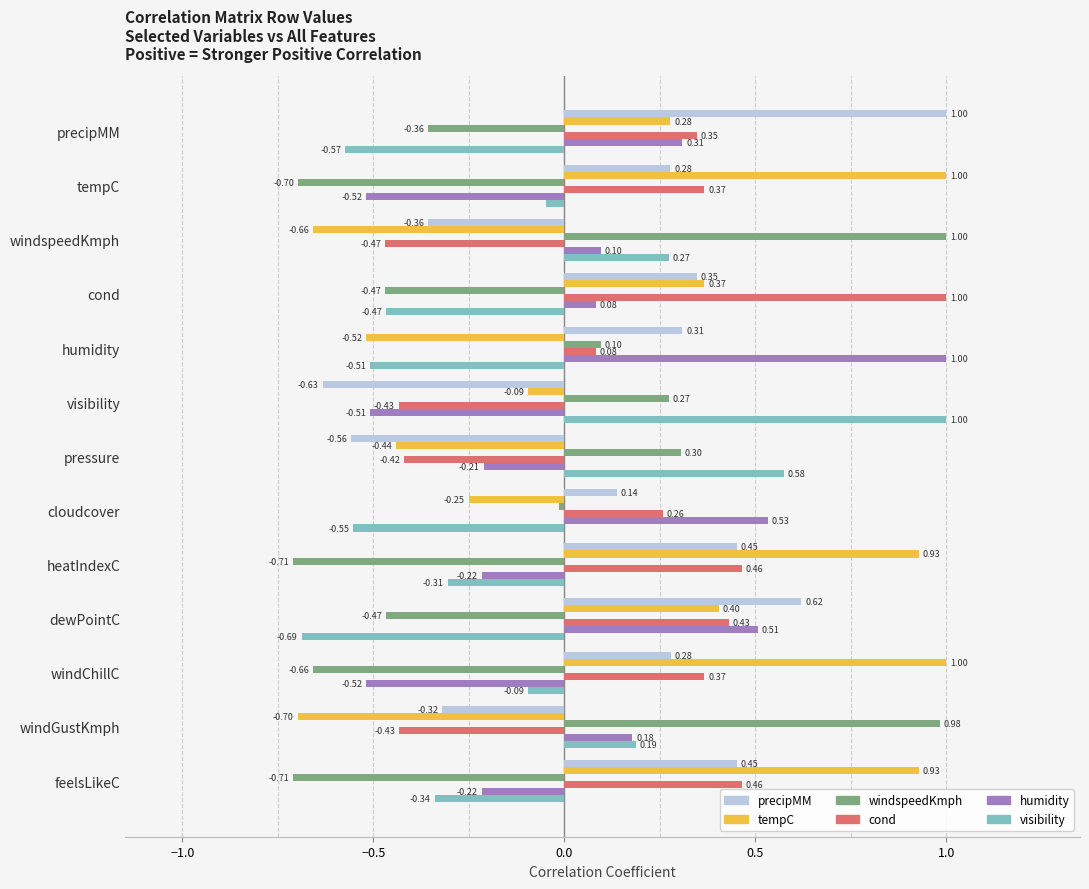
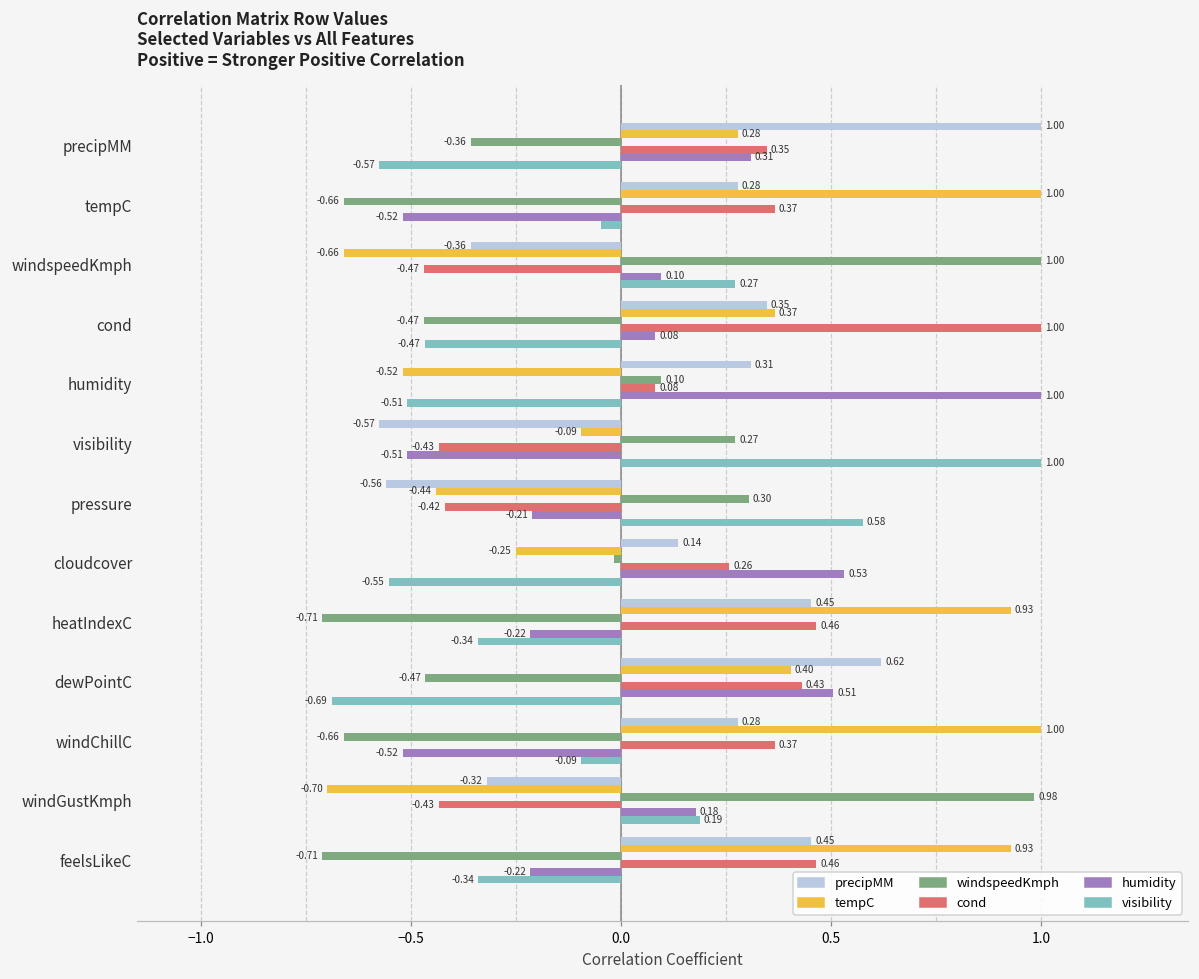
  {
    "precipMM": {
      "precipMM": 1.00,
      "tempC": 0.28,
      "windspeedKmph": -0.36,
      "cond": 0.35,
      "humidity": 0.31,
-     "visibility": -0.63,
+     "visibility": -0.57,
      "pressure": -0.56,
      "cloudcover": 0.14,
      "heatIndexC": 0.45,
      "dewPointC": 0.62,
      "windChillC": 0.28,
      "windGustKmph": -0.32,
      "feelsLikeC": 0.45
    },
    "tempC": {
      "precipMM": 0.28,
      "tempC": 1.00,
      "windspeedKmph": -0.66,
      "cond": 0.37,
      "humidity": -0.52,
      "visibility": -0.09,
      "pressure": -0.44,
      "cloudcover": -0.25,
      "heatIndexC": 0.93,
      "dewPointC": 0.40,
      "windChillC": 1.00,
      "windGustKmph": -0.70,
      "feelsLikeC": 0.93
    },
    "windspeedKmph": {
      "precipMM": -0.36,
-     "tempC": -0.70,
+     "tempC": -0.66,
      "windspeedKmph": 1.00,
      "cond": -0.47,
      "visibility": 0.27,
      "pressure": 0.30,
      "heatIndexC": -0.71,
      "dewPointC": -0.47,
      "windChillC": -0.66,
      "windGustKmph": 0.98,
      "feelsLikeC": -0.71
    },
    "cond": {
      "precipMM": 0.35,
      "tempC": 0.37,
      "windspeedKmph": -0.47,
      "cond": 1.00,
      "visibility": -0.43,
      "pressure": -0.42,
      "cloudcover": 0.26,
      "heatIndexC": 0.46,
      "dewPointC": 0.43,
      "windChillC": 0.37,
      "windGustKmph": -0.43,
      "feelsLikeC": 0.46
    },
    "humidity": {
      "precipMM": 0.31,
      "tempC": -0.52,
      "windspeedKmph": 0.10,
      "cond": 0.08,
      "humidity": 1.00,
      "visibility": -0.51,
      "pressure": -0.21,
      "cloudcover": 0.53,
      "heatIndexC": -0.22,
      "dewPointC": 0.51,
      "windChillC": -0.52,
      "feelsLikeC": -0.22
    },
    "visibility": {
      "precipMM": -0.57,
      "windspeedKmph": 0.27,
      "cond": -0.47,
      "humidity": -0.51,
      "visibility": 1.00,
      "pressure": 0.58,
      "cloudcover": -0.55,
-     "heatIndexC": -0.31,
+     "heatIndexC": -0.34,
      "dewPointC": -0.69,
      "windChillC": -0.09,
      "feelsLikeC": -0.34
    }
  }
